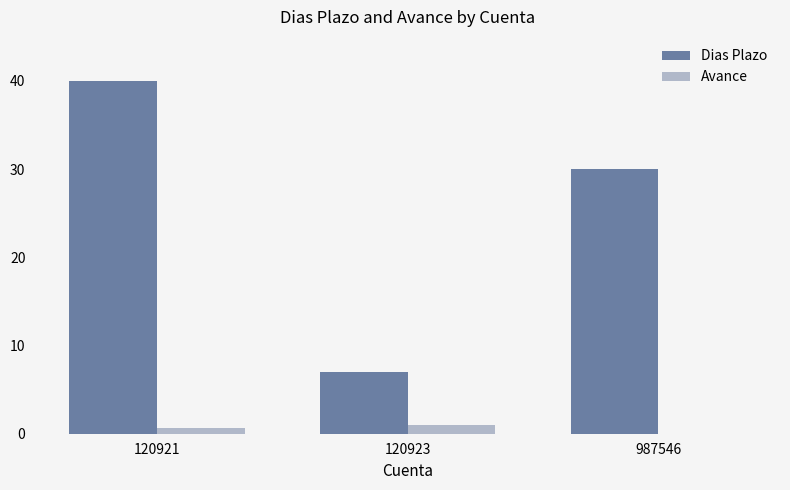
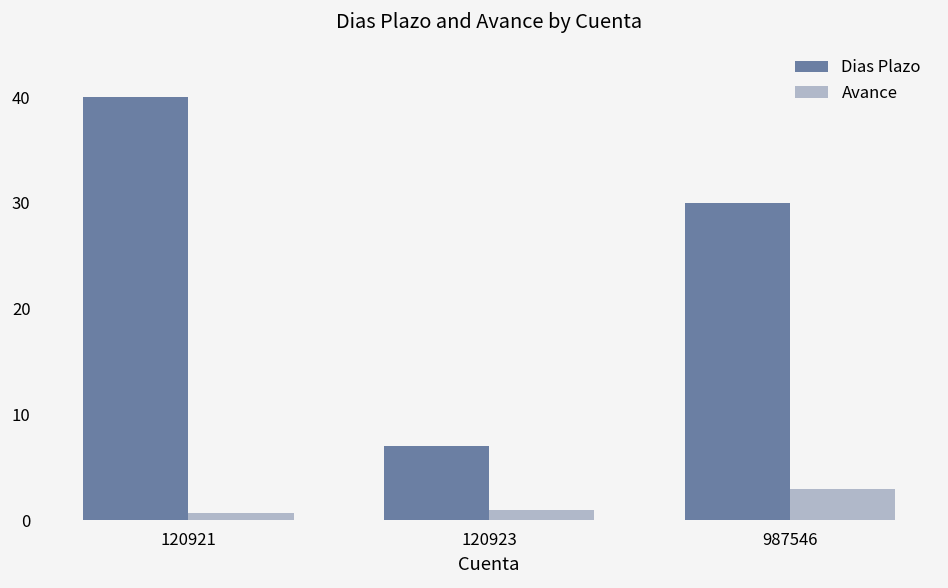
  {
    "Dias Plazo": {
      "120921": 40,
      "120923": 7,
      "987546": 30
    },
    "Avance": {
      "120921": 1,
      "120923": 1,
-     "987546": 0
+     "987546": 3
    }
  }
